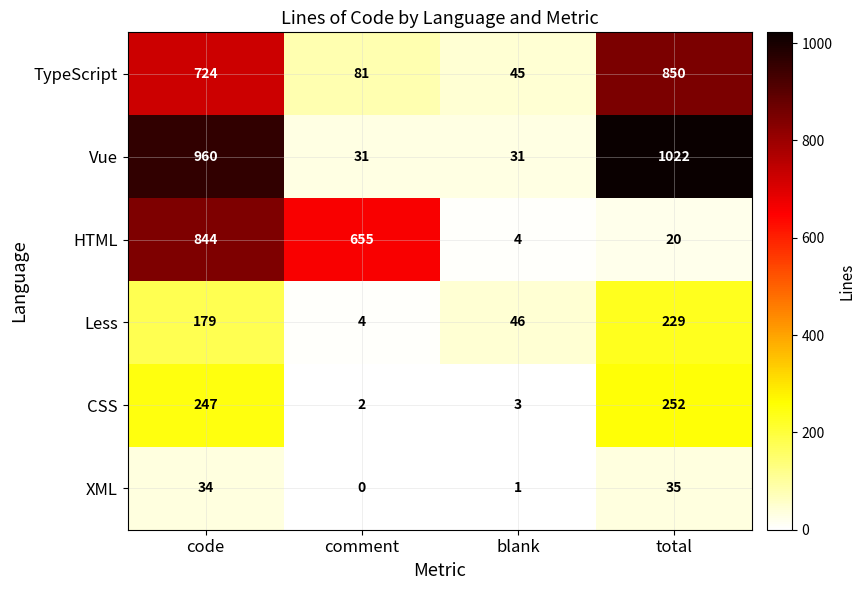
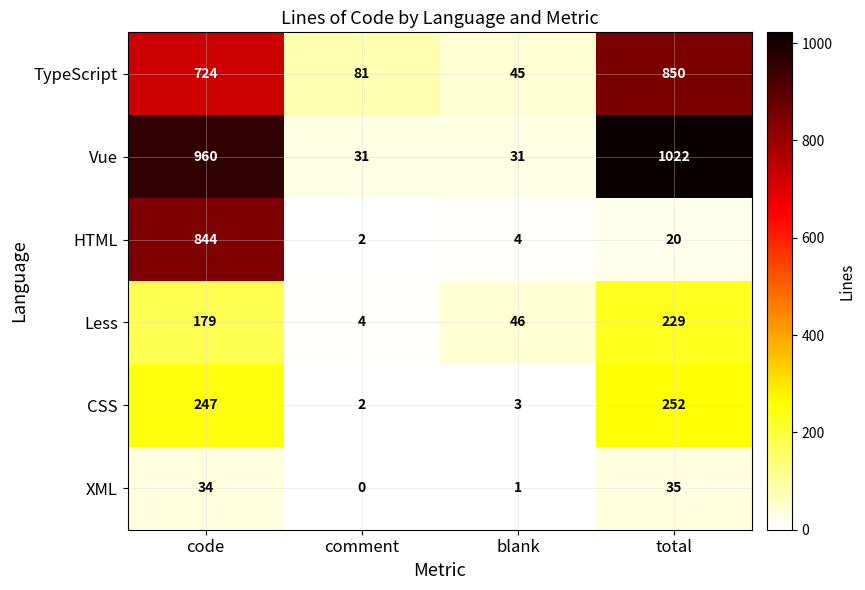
  {
    "TypeScript": {
      "code": 724,
      "comment": 81,
      "blank": 45,
      "total": 850
    },
    "Vue": {
      "code": 960,
      "comment": 31,
      "blank": 31,
      "total": 1022
    },
    "HTML": {
      "code": 844,
-     "comment": 655,
+     "comment": 2,
      "blank": 4,
      "total": 20
    },
    "Less": {
      "code": 179,
      "comment": 4,
      "blank": 46,
      "total": 229
    },
    "CSS": {
      "code": 247,
      "comment": 2,
      "blank": 3,
      "total": 252
    },
    "XML": {
      "code": 34,
      "comment": 0,
      "blank": 1,
      "total": 35
    }
  }
